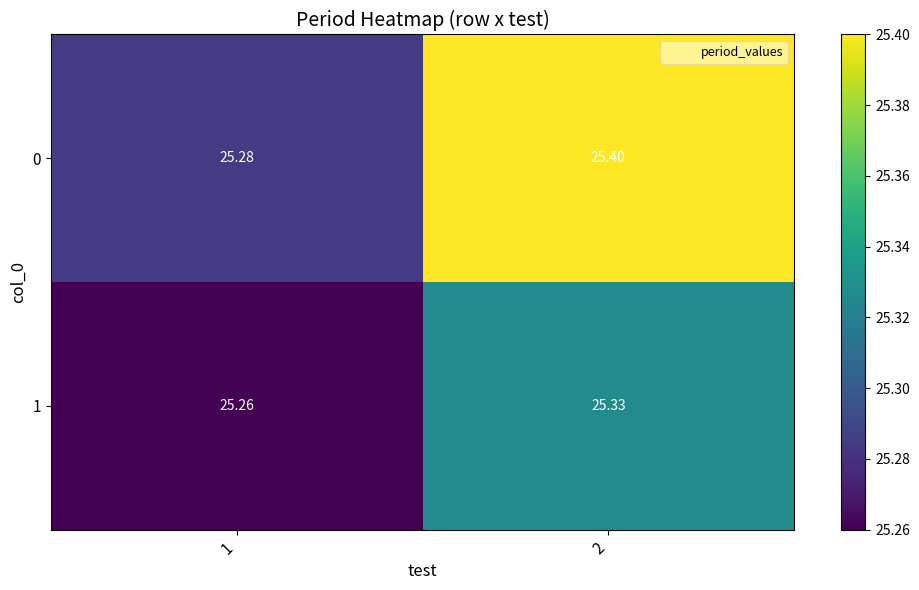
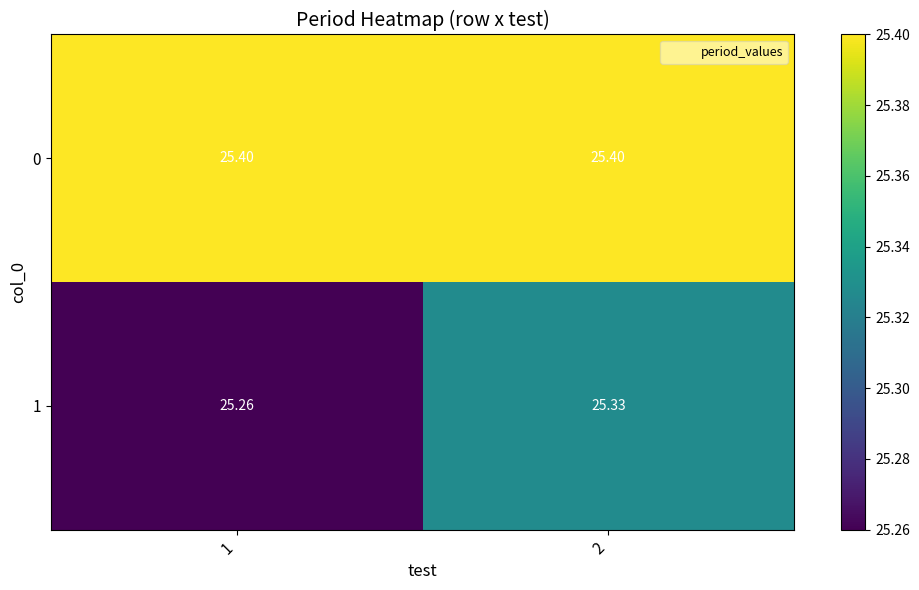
  {
    "0": {
-     "1": 25.28,
+     "1": 25.40,
      "2": 25.40
    },
    "1": {
      "1": 25.26,
      "2": 25.33
    }
  }
